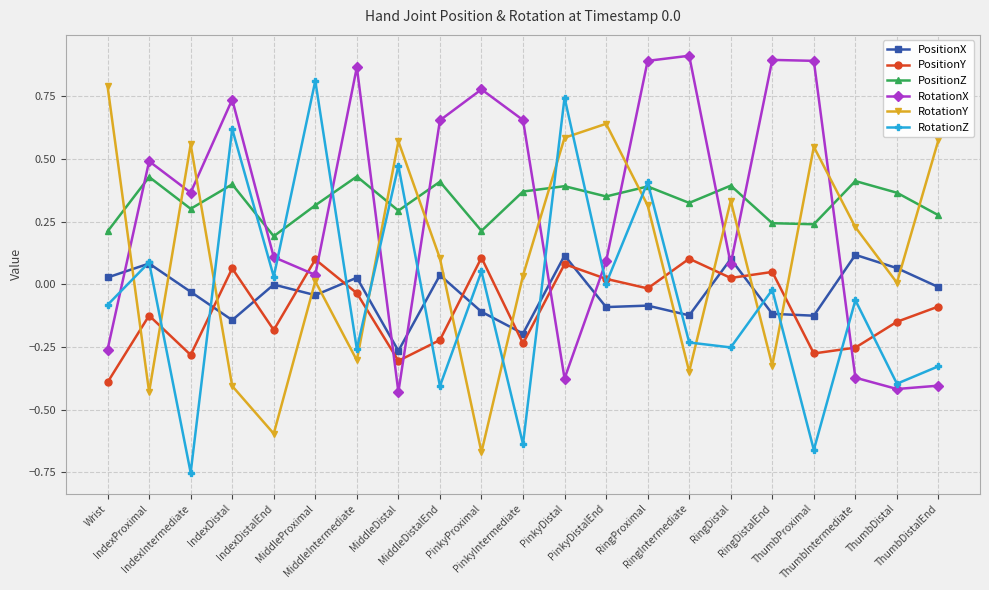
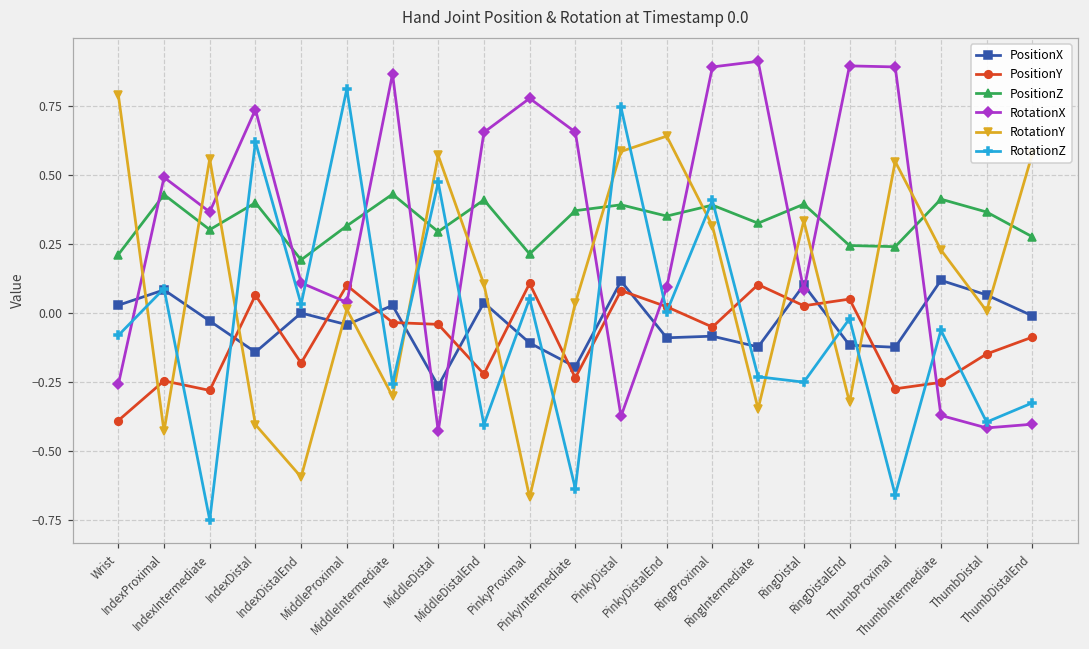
  {
    "PositionX": {
      "Wrist": 0.03,
      "IndexIntermediate": -0.03,
      "IndexDistal": -0.14,
      "IndexDistalEnd": 0.00,
      "MiddleProximal": -0.04,
      "MiddleIntermediate": 0.03,
      "MiddleDistal": -0.27,
      "MiddleDistalEnd": 0.04,
      "PinkyProximal": -0.11,
      "PinkyIntermediate": -0.20,
      "PinkyDistal": 0.11,
      "PinkyDistalEnd": -0.09,
      "RingProximal": -0.09,
      "RingIntermediate": -0.12,
      "RingDistal": 0.10,
      "RingDistalEnd": -0.12,
      "ThumbProximal": -0.13,
      "ThumbIntermediate": 0.12,
      "ThumbDistal": 0.06,
      "ThumbDistalEnd": -0.01
    },
    "PositionY": {
      "Wrist": -0.39,
-     "IndexProximal": -0.12,
+     "IndexProximal": -0.25,
      "IndexIntermediate": -0.28,
      "IndexDistal": 0.06,
      "IndexDistalEnd": -0.18,
      "MiddleProximal": 0.10,
      "MiddleIntermediate": -0.04,
-     "MiddleDistal": -0.31,
+     "MiddleDistal": -0.04,
      "MiddleDistalEnd": -0.22,
      "PinkyProximal": 0.11,
      "PinkyIntermediate": -0.24,
      "PinkyDistal": 0.08,
      "PinkyDistalEnd": 0.02,
-     "RingProximal": -0.02,
+     "RingProximal": -0.05,
      "RingIntermediate": 0.10,
      "RingDistal": 0.03,
      "RingDistalEnd": 0.05,
      "ThumbProximal": -0.28,
      "ThumbIntermediate": -0.25,
      "ThumbDistal": -0.15,
      "ThumbDistalEnd": -0.09
    },
    "PositionZ": {
      "Wrist": 0.21,
      "IndexProximal": 0.43,
      "IndexIntermediate": 0.30,
      "IndexDistal": 0.40,
      "IndexDistalEnd": 0.19,
      "MiddleProximal": 0.31,
      "MiddleIntermediate": 0.43,
      "MiddleDistal": 0.29,
      "MiddleDistalEnd": 0.41,
      "PinkyProximal": 0.21,
      "PinkyIntermediate": 0.37,
      "PinkyDistal": 0.39,
      "PinkyDistalEnd": 0.35,
      "RingProximal": 0.39,
      "RingIntermediate": 0.32,
      "RingDistal": 0.39,
      "RingDistalEnd": 0.24,
      "ThumbProximal": 0.24,
      "ThumbIntermediate": 0.41,
      "ThumbDistal": 0.36,
      "ThumbDistalEnd": 0.28
    },
    "RotationX": {
      "Wrist": -0.26,
      "IndexProximal": 0.49,
      "IndexIntermediate": 0.37,
      "IndexDistal": 0.74,
      "IndexDistalEnd": 0.11,
      "MiddleProximal": 0.04,
      "MiddleIntermediate": 0.87,
      "MiddleDistal": -0.43,
      "MiddleDistalEnd": 0.65,
      "PinkyProximal": 0.78,
      "PinkyIntermediate": 0.65,
      "PinkyDistal": -0.38,
      "PinkyDistalEnd": 0.09,
      "RingProximal": 0.89,
      "RingIntermediate": 0.91,
      "RingDistal": 0.08,
      "RingDistalEnd": 0.89,
      "ThumbProximal": 0.89,
      "ThumbIntermediate": -0.37,
      "ThumbDistal": -0.42,
      "ThumbDistalEnd": -0.40
    },
    "RotationY": {
      "Wrist": 0.79,
      "IndexProximal": -0.43,
      "IndexIntermediate": 0.56,
      "IndexDistal": -0.41,
      "IndexDistalEnd": -0.60,
      "MiddleProximal": 0.01,
      "MiddleIntermediate": -0.30,
      "MiddleDistal": 0.57,
      "MiddleDistalEnd": 0.10,
      "PinkyProximal": -0.67,
      "PinkyIntermediate": 0.03,
      "PinkyDistal": 0.58,
      "PinkyDistalEnd": 0.64,
      "RingProximal": 0.31,
      "RingIntermediate": -0.35,
      "RingDistal": 0.33,
      "RingDistalEnd": -0.32,
      "ThumbProximal": 0.55,
      "ThumbIntermediate": 0.23,
      "ThumbDistal": 0.01,
      "ThumbDistalEnd": 0.58
    },
    "RotationZ": {
      "Wrist": -0.08,
      "IndexIntermediate": -0.75,
      "IndexDistal": 0.62,
      "IndexDistalEnd": 0.03,
      "MiddleProximal": 0.81,
      "MiddleIntermediate": -0.26,
      "MiddleDistal": 0.47,
      "MiddleDistalEnd": -0.41,
      "PinkyProximal": 0.05,
      "PinkyIntermediate": -0.64,
      "PinkyDistal": 0.74,
      "PinkyDistalEnd": 0.00,
      "RingProximal": 0.41,
      "RingIntermediate": -0.23,
      "RingDistal": -0.25,
      "RingDistalEnd": -0.02,
      "ThumbProximal": -0.66,
      "ThumbIntermediate": -0.06,
      "ThumbDistal": -0.40,
      "ThumbDistalEnd": -0.33
    }
  }
